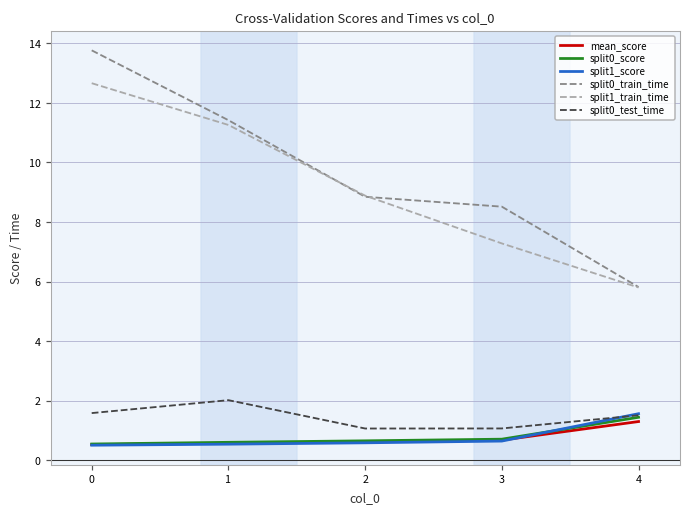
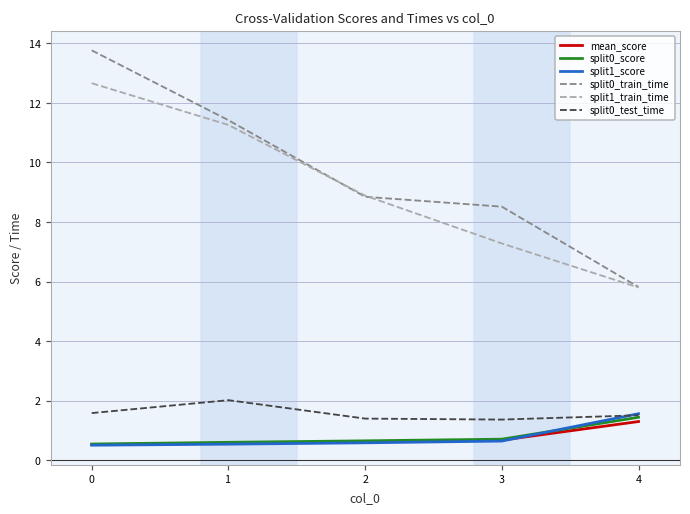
  {
    "mean_score": {
      "4": 1.3
    },
    "split0_test_time": {
      "0": 1.6,
      "1": 2.0,
-     "2": 1.1,
-     "3": 1.1
+     "2": 1.4,
+     "3": 1.4
    }
  }
